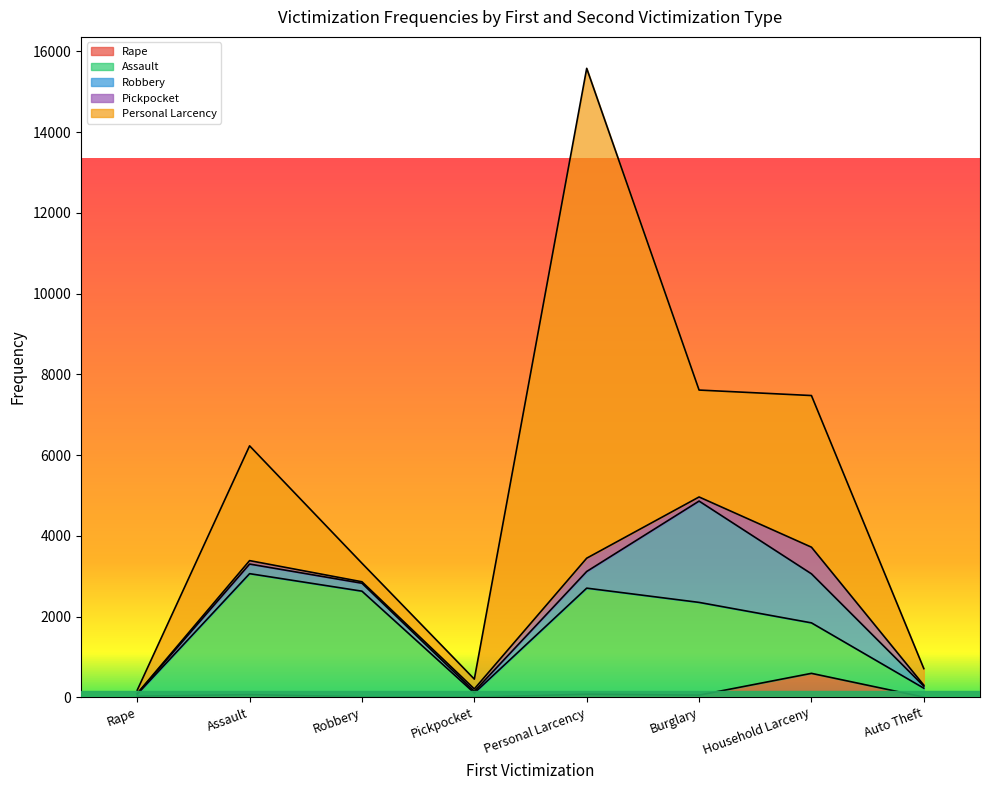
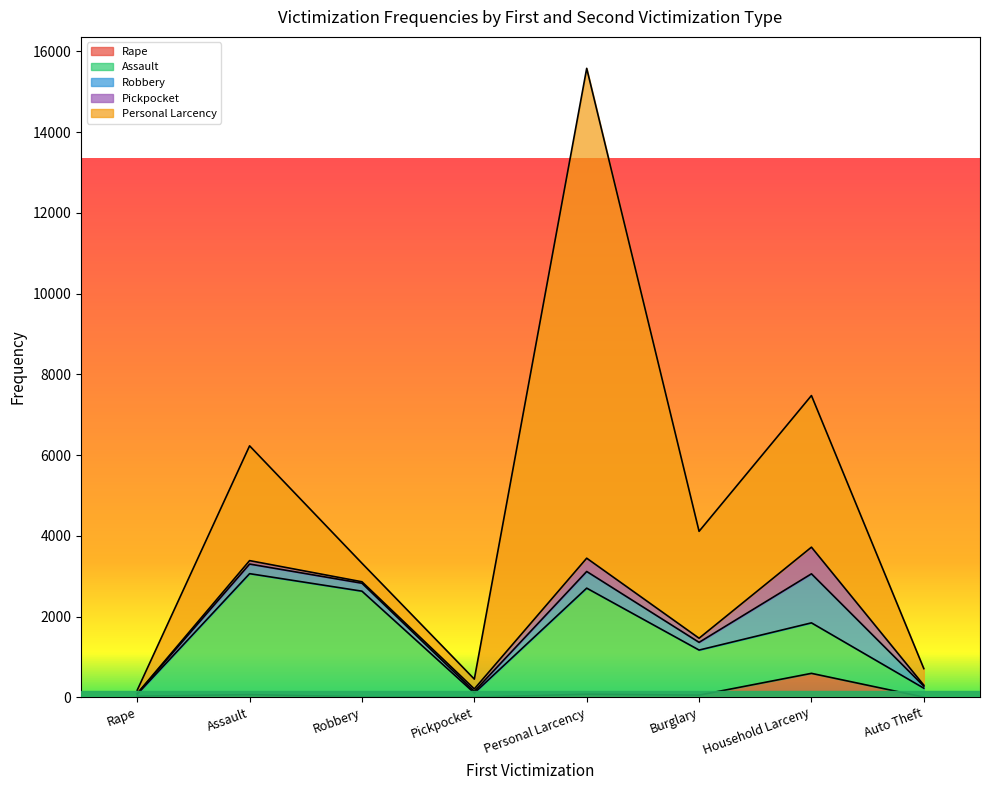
  {
    "Rape": {
      "Household Larceny": 600
    },
    "Assault": {
      "Assault": 3000,
      "Robbery": 2600,
      "Personal Larcency": 2600,
-     "Burglary": 2300,
+     "Burglary": 1100,
      "Household Larceny": 1300
    },
    "Robbery": {
      "Assault": 200,
      "Personal Larcency": 400,
-     "Burglary": 2500,
+     "Burglary": 200,
      "Household Larceny": 1200
    },
    "Pickpocket": {
      "Assault": 100,
      "Personal Larcency": 300,
      "Burglary": 100,
      "Household Larceny": 700
    },
    "Personal Larcency": {
      "Rape": 100,
      "Assault": 2800,
      "Robbery": 500,
      "Pickpocket": 200,
      "Personal Larcency": 12100,
      "Burglary": 2600,
      "Household Larceny": 3800,
      "Auto Theft": 400
    }
  }
